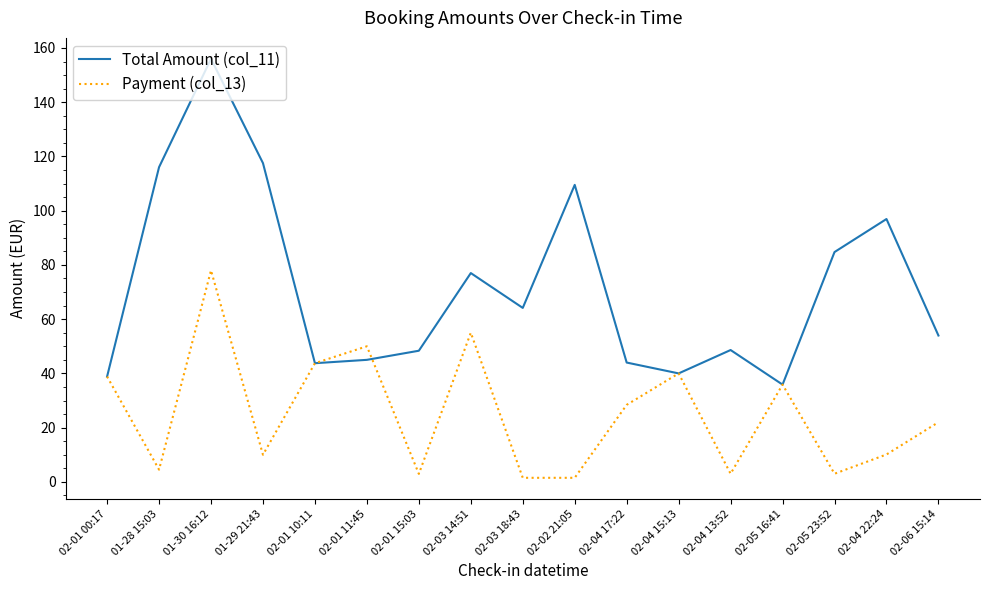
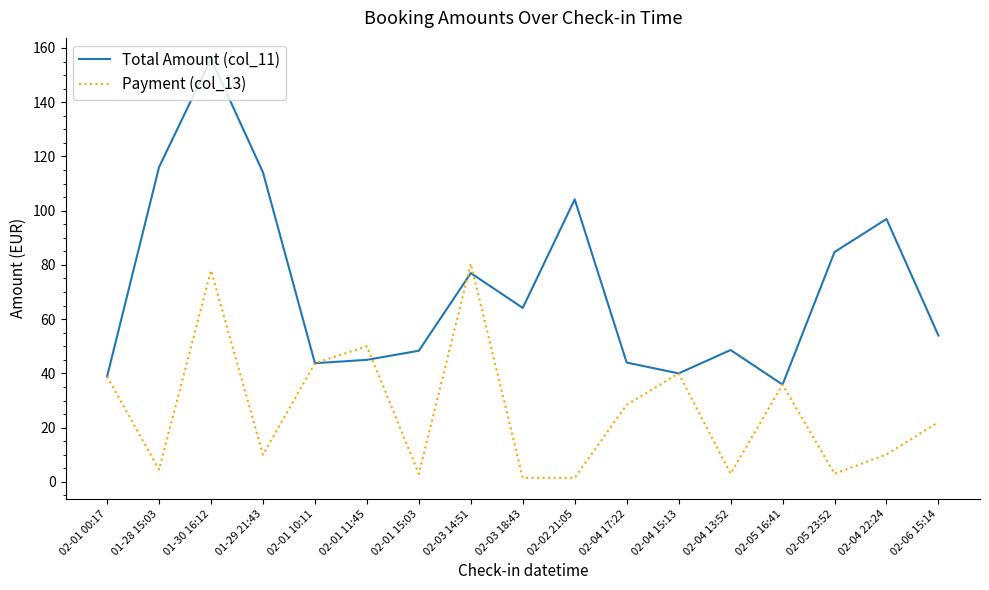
  {
    "Total Amount (col_11)": {
      "01-28 15:03": 116,
-     "01-29 21:43": 118,
+     "01-29 21:43": 114,
      "02-01 11:45": 45,
      "02-01 15:03": 48,
      "02-03 14:51": 77,
      "02-03 18:43": 64,
-     "02-02 21:05": 110,
+     "02-02 21:05": 104,
      "02-04 17:22": 44,
      "02-04 13:52": 49,
      "02-05 23:52": 85,
      "02-04 22:24": 97,
      "02-06 15:14": 54
    },
    "Payment (col_13)": {
      "01-28 15:03": 5,
      "01-30 16:12": 78,
      "01-29 21:43": 10,
      "02-01 11:45": 50,
      "02-01 15:03": 3,
-     "02-03 14:51": 55,
+     "02-03 14:51": 81,
      "02-03 18:43": 2,
      "02-02 21:05": 2,
      "02-04 17:22": 28,
      "02-04 13:52": 3,
      "02-05 23:52": 3,
      "02-04 22:24": 10,
      "02-06 15:14": 22
    }
  }
